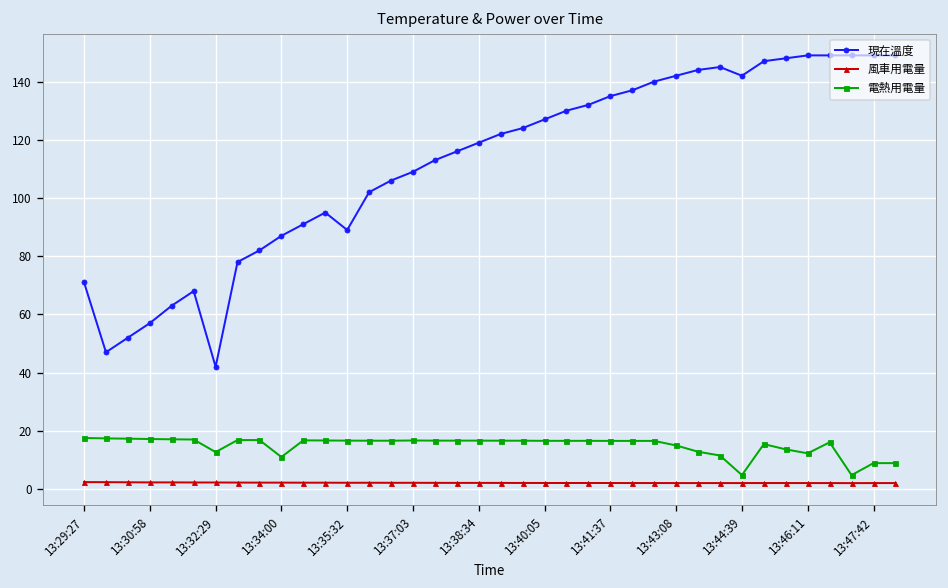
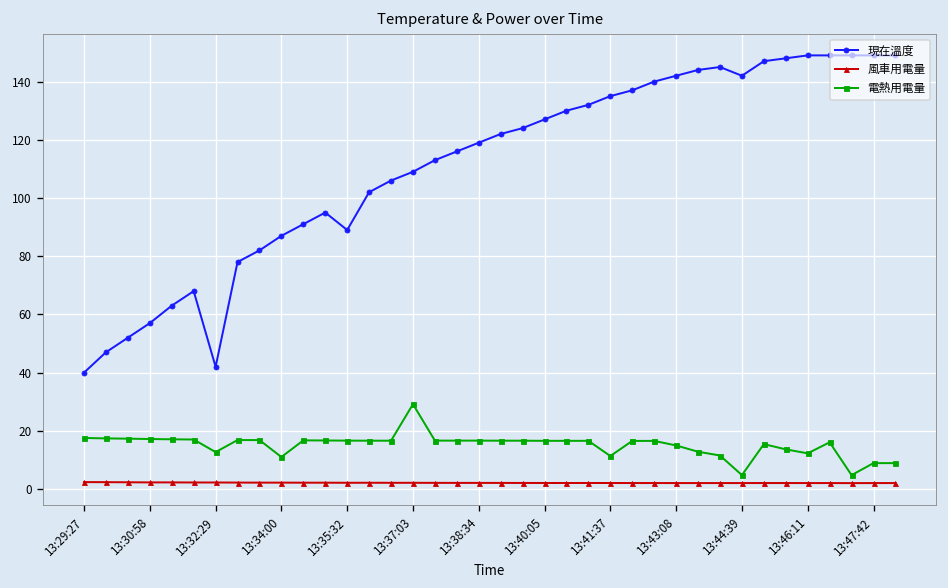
  {
    "現在溫度": {
-     "13:29:27": 71,
+     "13:29:27": 40,
      "13:30:58": 57,
      "13:32:29": 42,
      "13:34:00": 87,
      "13:35:32": 89,
      "13:37:03": 109,
      "13:38:34": 119,
      "13:40:05": 127,
      "13:41:37": 135,
      "13:43:08": 142,
      "13:44:39": 142,
      "13:46:11": 149
    },
    "風車用電量": {
      "13:29:27": 2,
      "13:30:58": 2,
      "13:32:29": 2,
      "13:34:00": 2,
      "13:35:32": 2,
      "13:37:03": 2,
      "13:38:34": 2,
      "13:40:05": 2,
      "13:41:37": 2,
      "13:43:08": 2,
      "13:44:39": 2,
      "13:46:11": 2
    },
    "電熱用電量": {
      "13:29:27": 18,
      "13:30:58": 17,
      "13:32:29": 13,
      "13:34:00": 11,
      "13:35:32": 17,
-     "13:37:03": 17,
+     "13:37:03": 29,
      "13:38:34": 17,
      "13:40:05": 17,
-     "13:41:37": 17,
+     "13:41:37": 11,
      "13:43:08": 15,
      "13:44:39": 5,
      "13:46:11": 12
    }
  }
